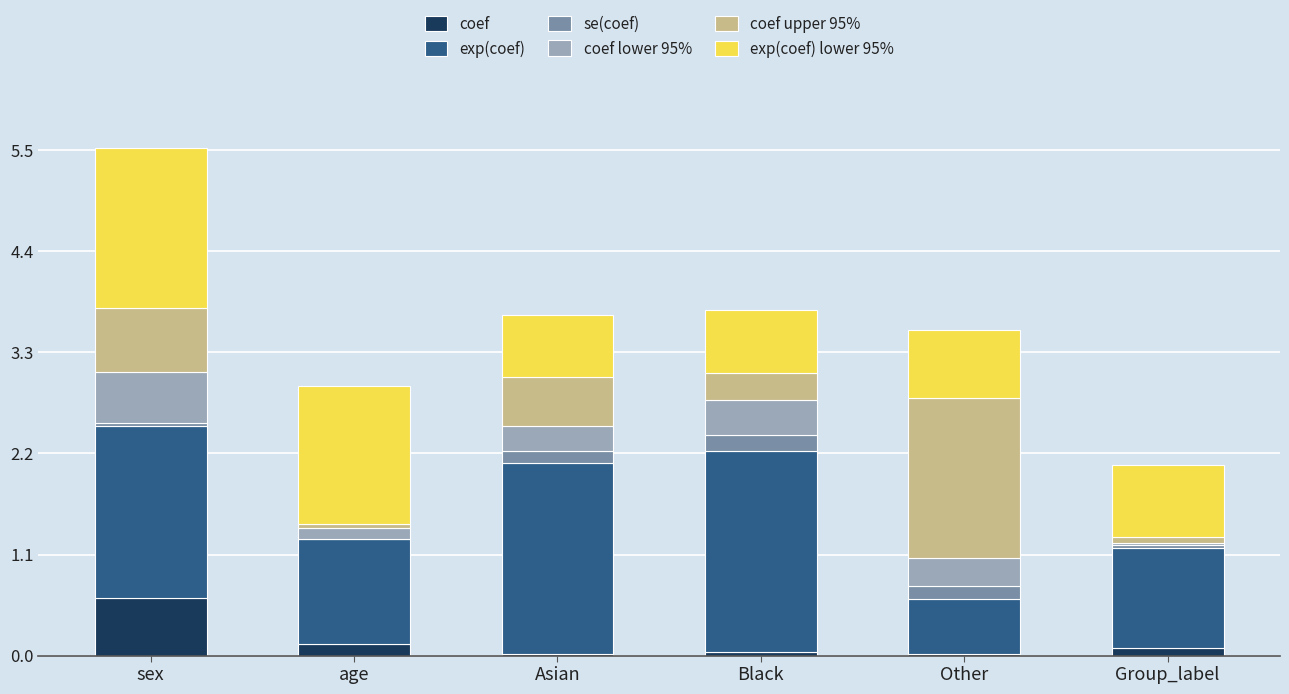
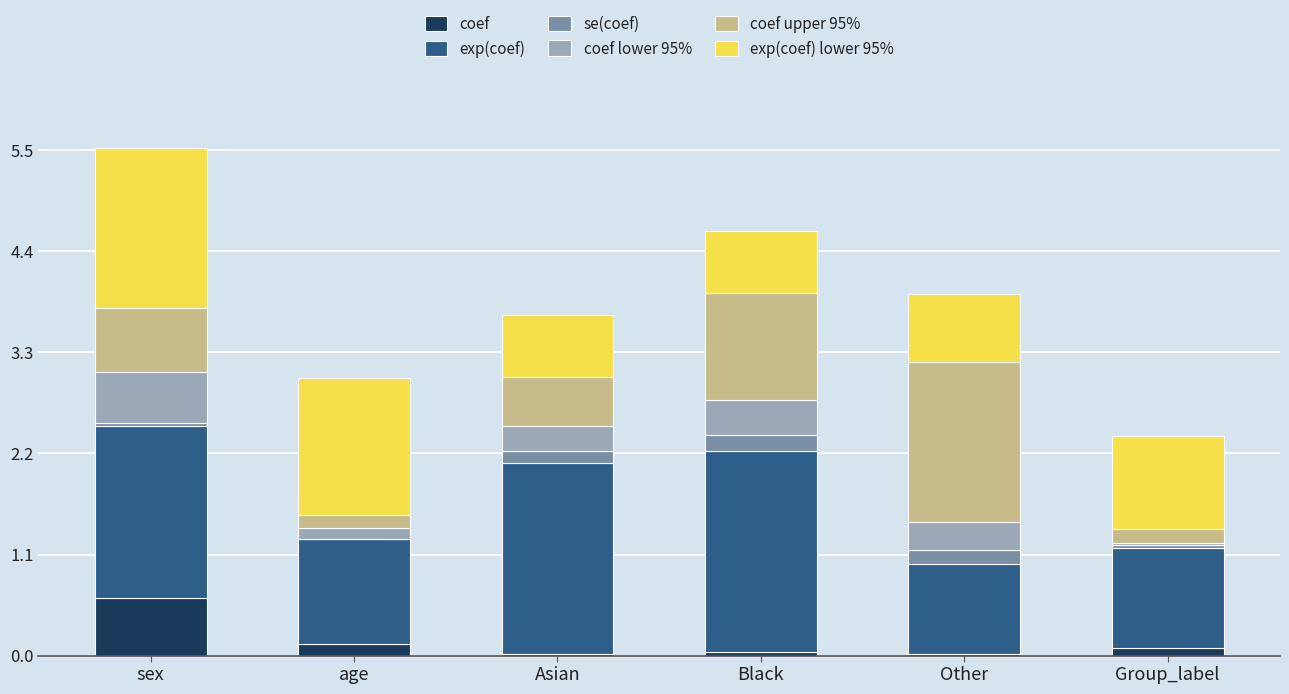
  {
    "coef": {
      "sex": 0.6,
      "age": 0.1,
      "Black": 0.0,
      "Group_label": 0.1
    },
    "exp(coef)": {
      "sex": 1.9,
      "age": 1.1,
      "Asian": 2.1,
      "Black": 2.2,
-     "Other": 0.6,
+     "Other": 1.0,
      "Group_label": 1.1
    },
    "coef upper 95%": {
      "sex": 0.7,
-     "age": 0.0,
+     "age": 0.1,
      "Asian": 0.5,
-     "Black": 0.3,
+     "Black": 1.2,
      "Other": 1.7,
-     "Group_label": 0.1
+     "Group_label": 0.2
    },
    "exp(coef) lower 95%": {
      "sex": 1.7,
      "age": 1.5,
      "Asian": 0.7,
      "Black": 0.7,
      "Other": 0.7,
-     "Group_label": 0.8
+     "Group_label": 1.0
    }
  }
